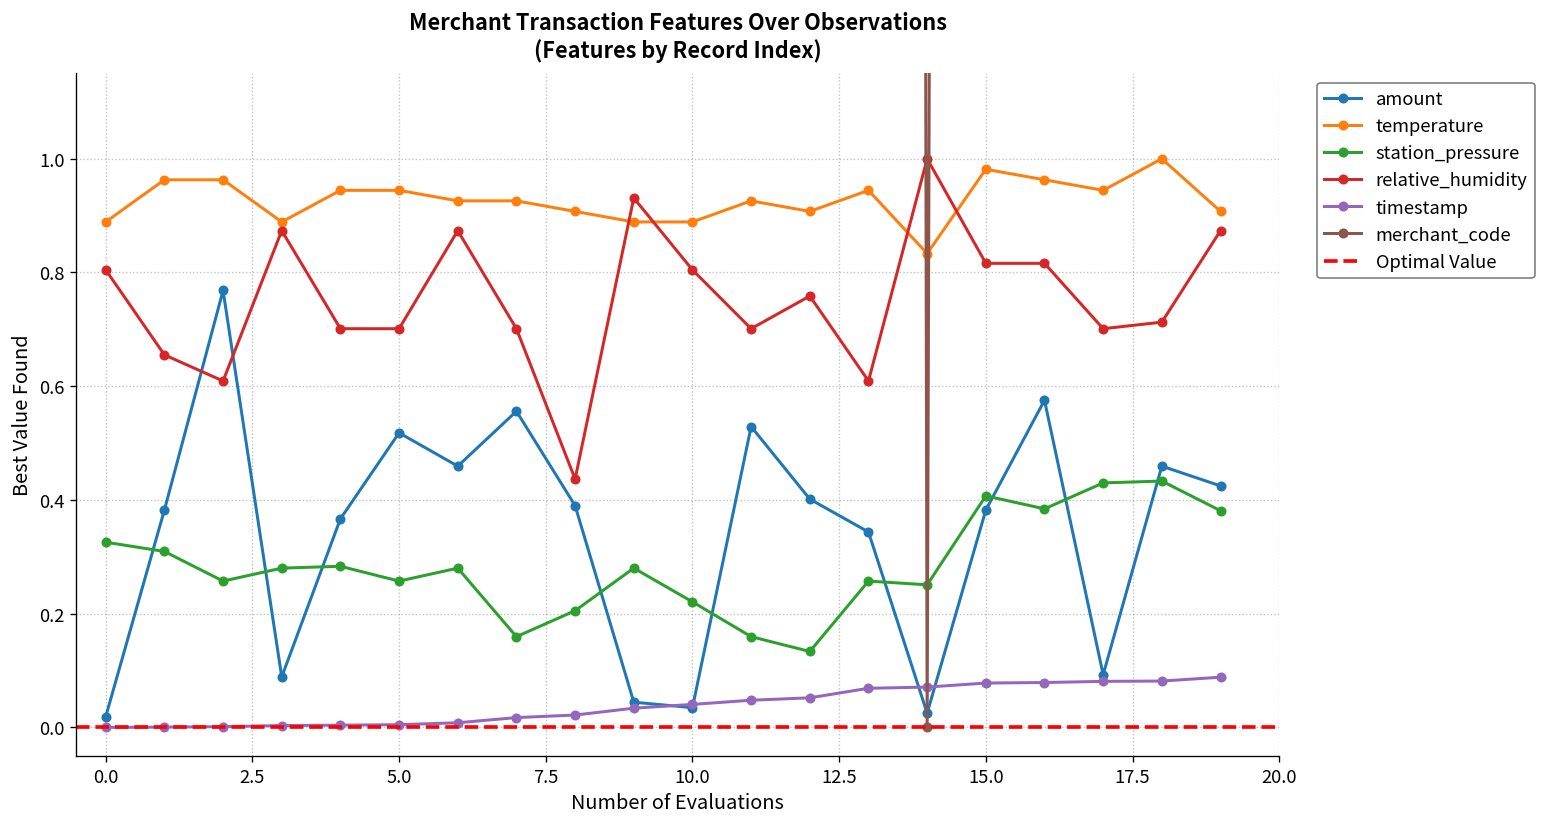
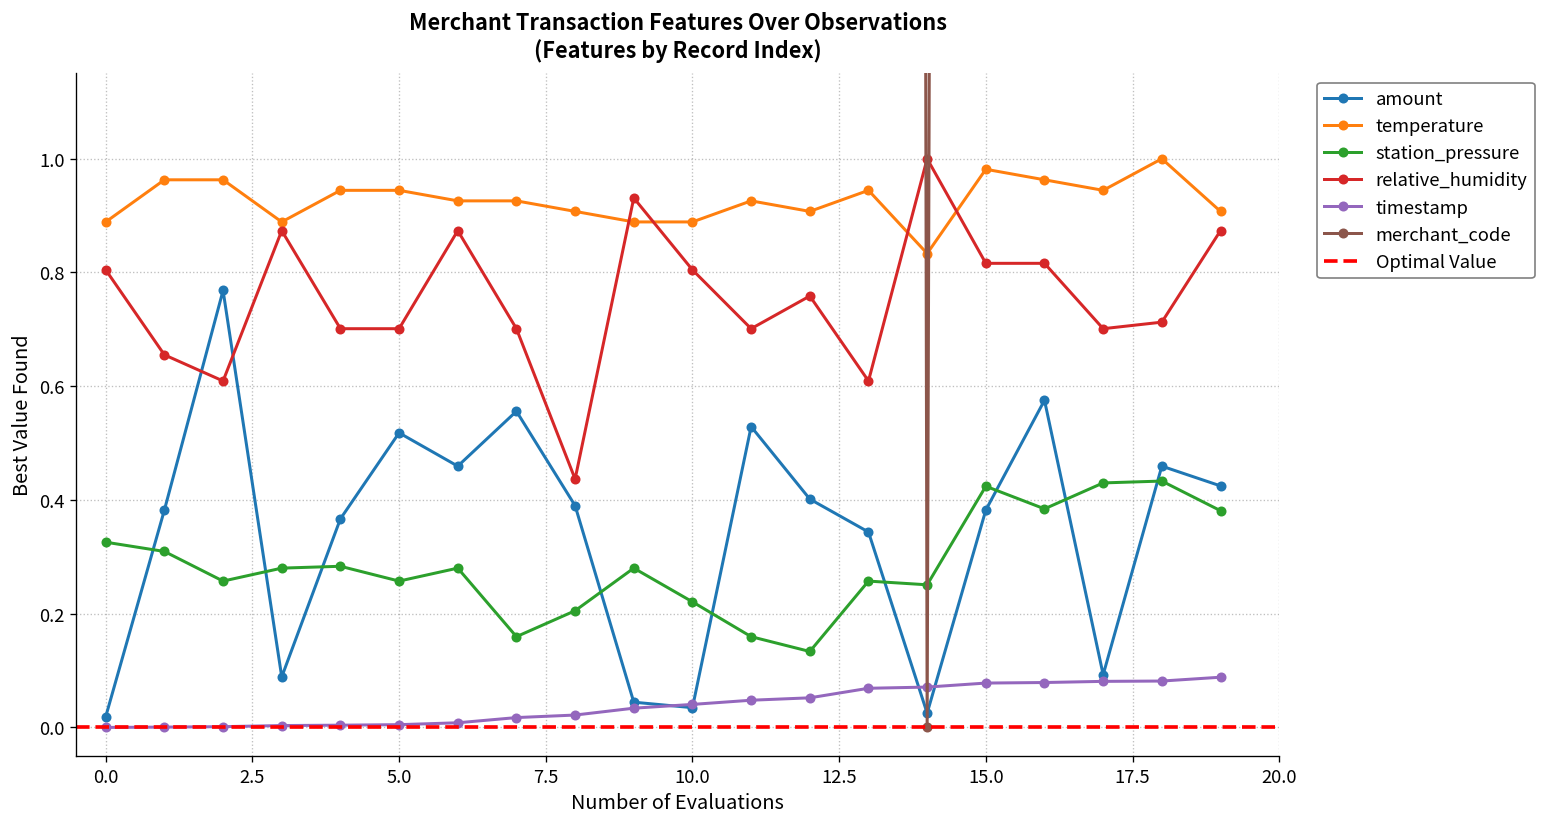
  {
    "amount": {
      "0.0": 0.02,
      "5.0": 0.52,
      "10.0": 0.03,
      "15.0": 0.38
    },
    "temperature": {
      "0.0": 0.89,
      "5.0": 0.94,
      "10.0": 0.89,
      "15.0": 0.98
    },
    "station_pressure": {
      "0.0": 0.33,
      "5.0": 0.26,
      "10.0": 0.22,
-     "15.0": 0.41
+     "15.0": 0.42
    },
    "relative_humidity": {
      "0.0": 0.80,
      "5.0": 0.70,
      "10.0": 0.80,
      "15.0": 0.82
    },
    "timestamp": {
      "0.0": 0.00,
      "5.0": 0.00,
      "10.0": 0.04,
      "15.0": 0.08
    }
  }
